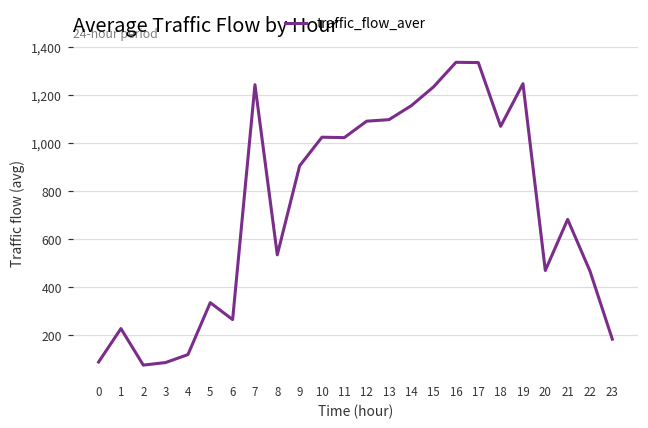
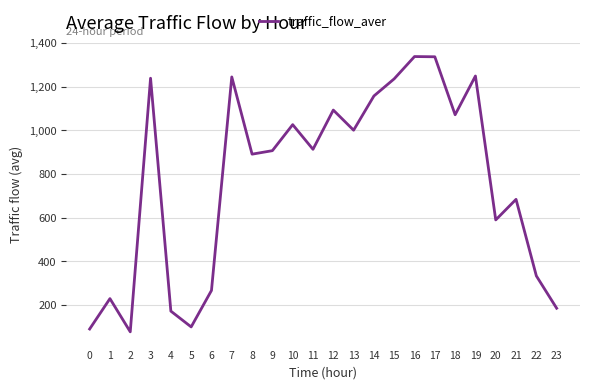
  {
    "0": "90",
    "1": "230",
    "2": "80",
-   "3": "90",
-   "4": "120",
-   "5": "340",
+   "3": "1,240",
+   "4": "170",
+   "5": "100",
    "6": "270",
    "7": "1,240",
-   "8": "540",
+   "8": "890",
    "9": "910",
    "10": "1,030",
-   "11": "1,020",
+   "11": "910",
    "12": "1,090",
-   "13": "1,100",
+   "13": "1,000",
    "14": "1,160",
    "15": "1,240",
    "16": "1,340",
    "17": "1,340",
    "18": "1,070",
    "19": "1,250",
-   "20": "470",
+   "20": "590",
    "21": "680",
-   "22": "470",
+   "22": "330",
    "23": "180"
  }
